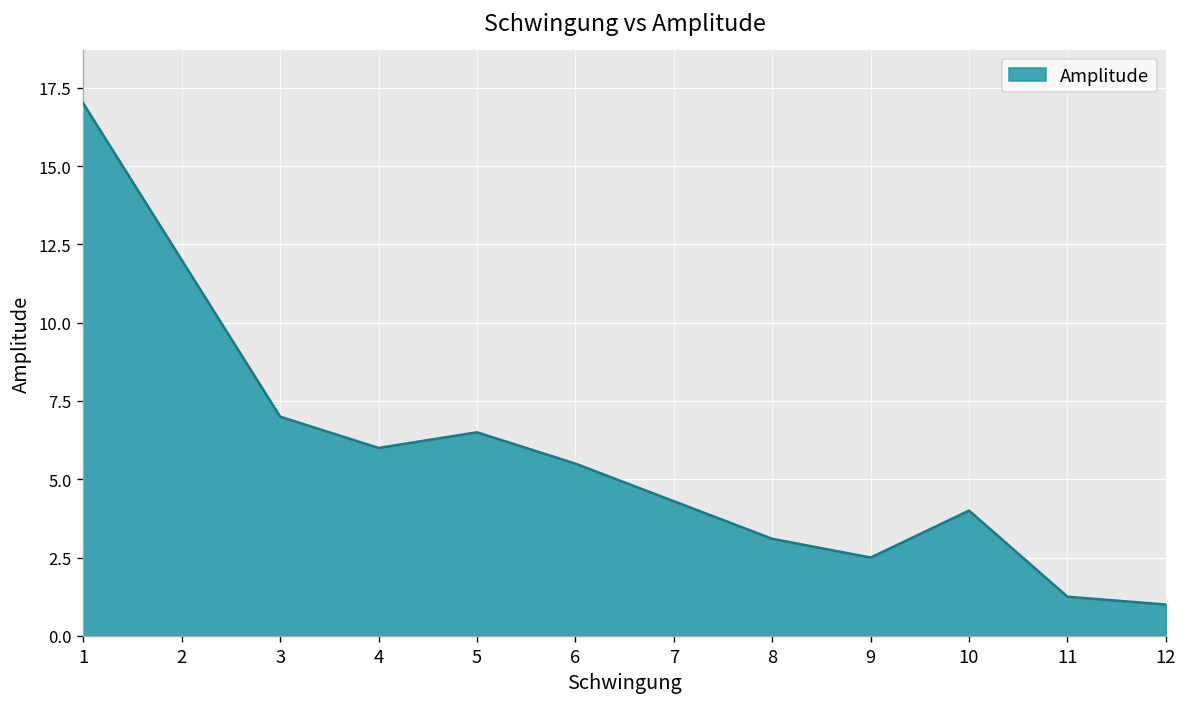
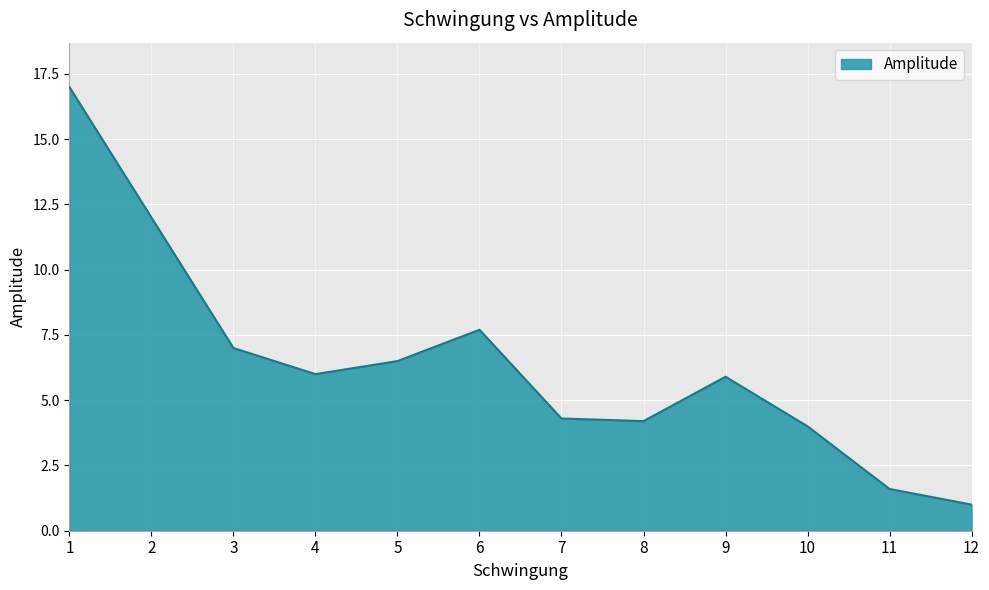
  {
    "1": 17.0,
    "2": 12.0,
    "3": 7.0,
    "4": 6.0,
    "5": 6.5,
-   "6": 5.5,
+   "6": 7.7,
    "7": 4.3,
-   "8": 3.1,
-   "9": 2.5,
+   "8": 4.2,
+   "9": 5.9,
    "10": 4.0,
-   "11": 1.3,
+   "11": 1.6,
    "12": 1.0
  }
